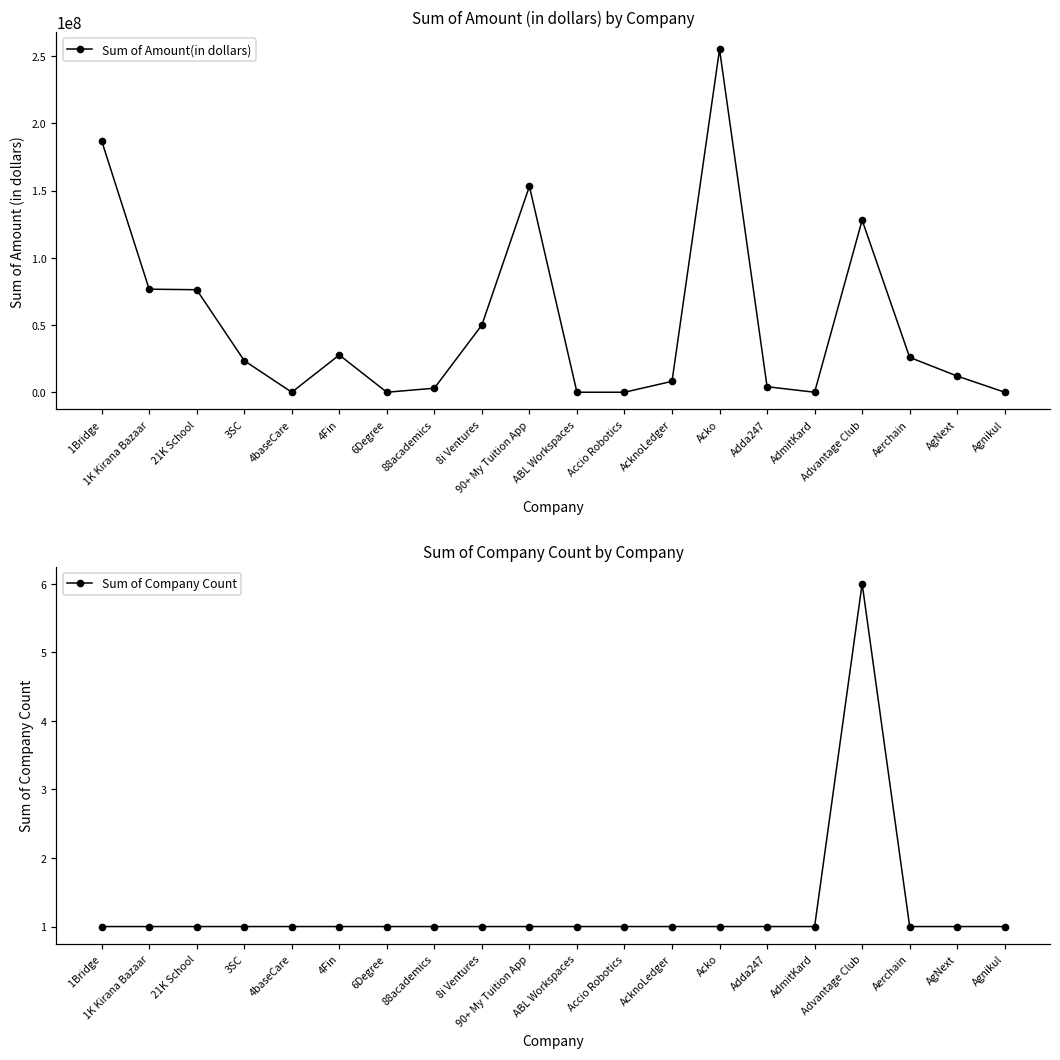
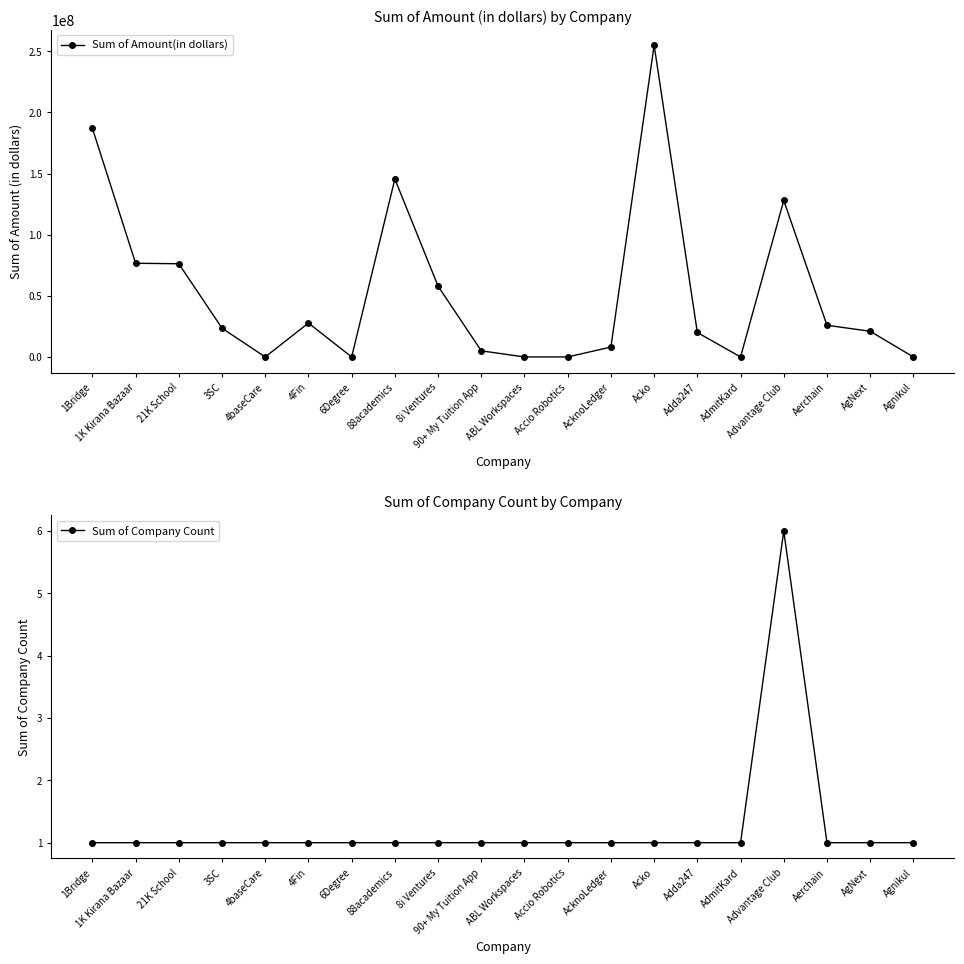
  {
    "Sum of Amount (in dollars) by Company": {
      "1Bridge": 187000000,
      "1K Kirana Bazaar": 77000000,
      "21K School": 76000000,
      "3SC": 24000000,
      "4baseCare": 0,
      "4Fin": 28000000,
      "6Degree": 0,
-     "88academics": 3000000,
-     "8i Ventures": 50000000,
-     "90+ My Tuition App": 153000000,
+     "88academics": 146000000,
+     "8i Ventures": 58000000,
+     "90+ My Tuition App": 5000000,
      "ABL Workspaces": 0,
      "Accio Robotics": 0,
      "AcknoLedger": 8000000,
      "Acko": 255000000,
-     "Adda247": 4000000,
+     "Adda247": 20000000,
      "AdmitKard": 0,
      "Advantage Club": 128000000,
      "Aerchain": 26000000,
-     "AgNext": 12000000,
+     "AgNext": 21000000,
      "Agnikul": 0
    },
    "Sum of Company Count by Company": {
      "1Bridge": 1.0,
      "1K Kirana Bazaar": 1.0,
      "21K School": 1.0,
      "3SC": 1.0,
      "4baseCare": 1.0,
      "4Fin": 1.0,
      "6Degree": 1.0,
      "88academics": 1.0,
      "8i Ventures": 1.0,
      "90+ My Tuition App": 1.0,
      "ABL Workspaces": 1.0,
      "Accio Robotics": 1.0,
      "AcknoLedger": 1.0,
      "Acko": 1.0,
      "Adda247": 1.0,
      "AdmitKard": 1.0,
      "Advantage Club": 6.0,
      "Aerchain": 1.0,
      "AgNext": 1.0,
      "Agnikul": 1.0
    }
  }
